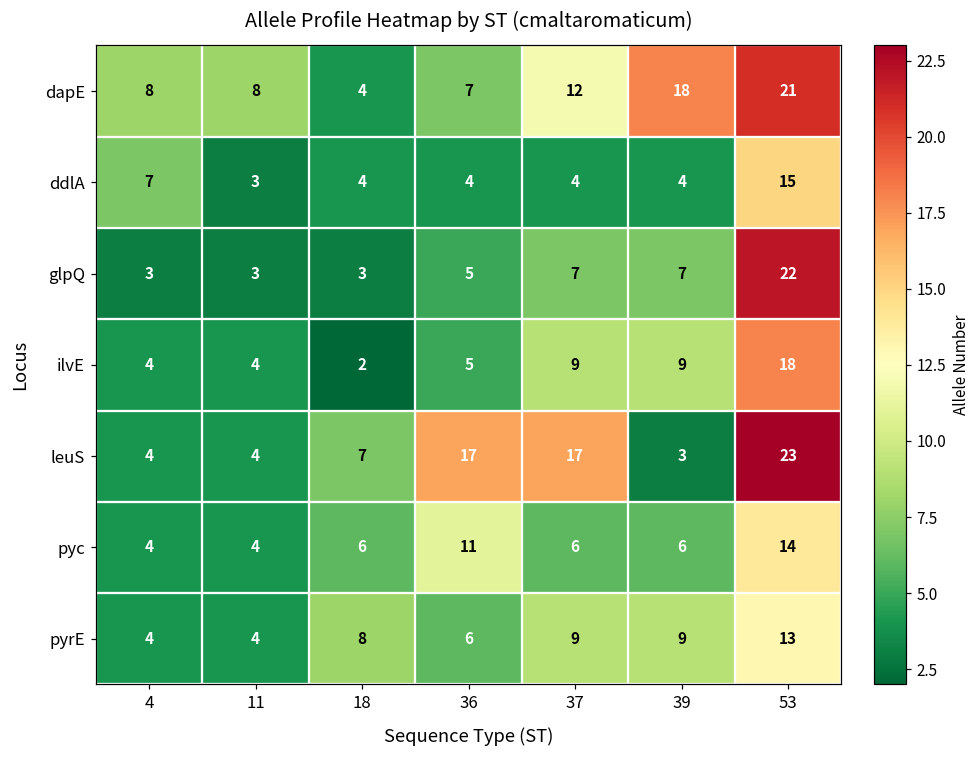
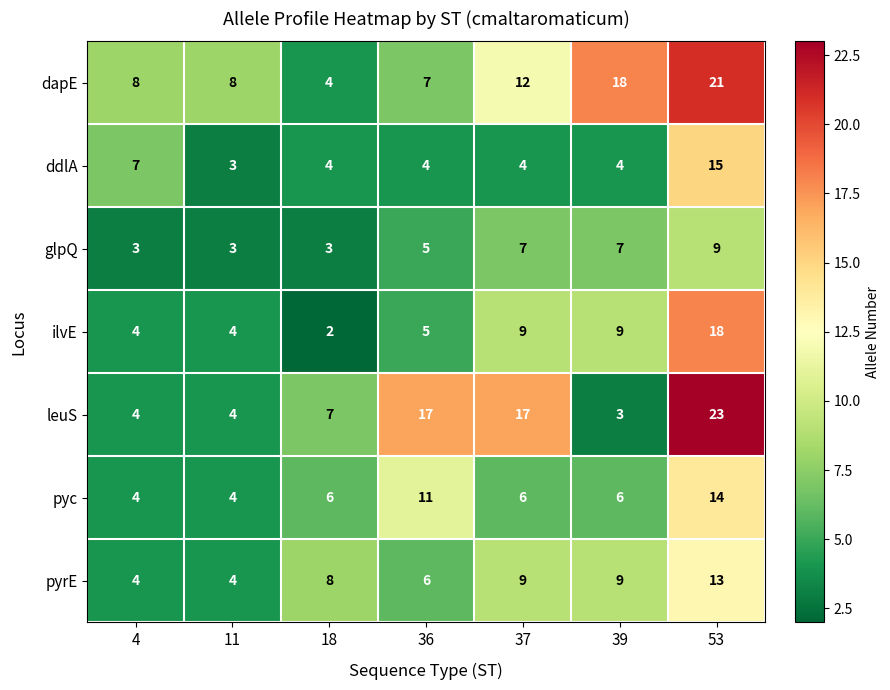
  {
    "dapE": {
      "4": 8,
      "11": 8,
      "18": 4,
      "36": 7,
      "37": 12,
      "39": 18,
      "53": 21
    },
    "ddlA": {
      "4": 7,
      "11": 3,
      "18": 4,
      "36": 4,
      "37": 4,
      "39": 4,
      "53": 15
    },
    "glpQ": {
      "4": 3,
      "11": 3,
      "18": 3,
      "36": 5,
      "37": 7,
      "39": 7,
-     "53": 22
+     "53": 9
    },
    "ilvE": {
      "4": 4,
      "11": 4,
      "18": 2,
      "36": 5,
      "37": 9,
      "39": 9,
      "53": 18
    },
    "leuS": {
      "4": 4,
      "11": 4,
      "18": 7,
      "36": 17,
      "37": 17,
      "39": 3,
      "53": 23
    },
    "pyc": {
      "4": 4,
      "11": 4,
      "18": 6,
      "36": 11,
      "37": 6,
      "39": 6,
      "53": 14
    },
    "pyrE": {
      "4": 4,
      "11": 4,
      "18": 8,
      "36": 6,
      "37": 9,
      "39": 9,
      "53": 13
    }
  }
